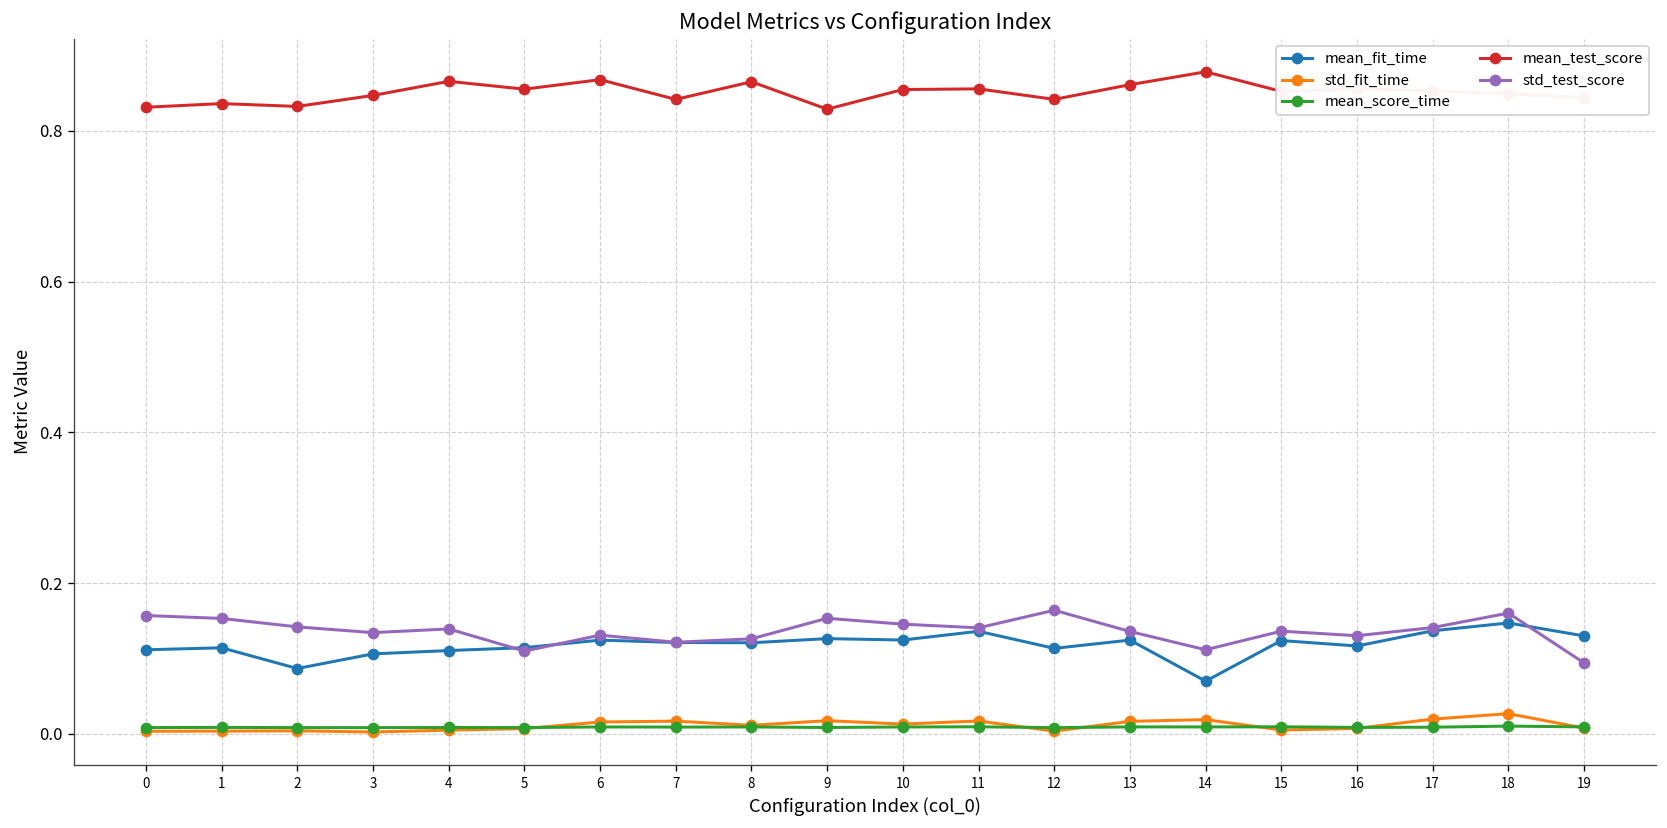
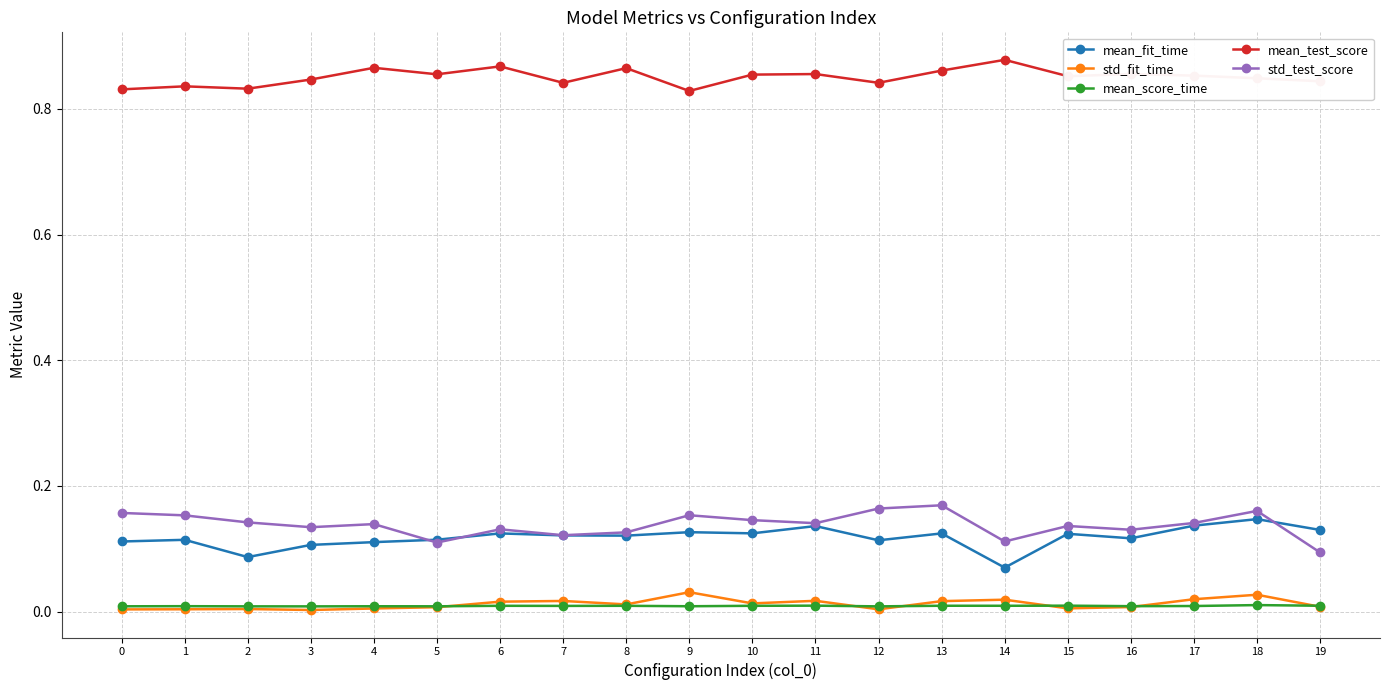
  {
    "mean_fit_time": {
      "0": 0.11,
      "1": 0.11,
      "2": 0.09,
      "3": 0.11,
      "4": 0.11,
      "5": 0.11,
      "6": 0.12,
      "8": 0.12,
      "9": 0.13,
      "10": 0.12,
      "11": 0.14,
      "12": 0.11,
      "13": 0.12,
      "14": 0.07,
      "15": 0.12,
      "16": 0.12,
      "17": 0.14,
      "18": 0.15,
      "19": 0.13
    },
    "std_fit_time": {
      "0": 0.00,
      "1": 0.00,
      "2": 0.00,
      "3": 0.00,
      "6": 0.02,
      "7": 0.02,
-     "9": 0.02,
+     "9": 0.03,
      "11": 0.02,
      "12": 0.00,
      "13": 0.02,
      "14": 0.02,
      "15": 0.01,
      "17": 0.02,
      "18": 0.03
    },
    "mean_score_time": {
      "0": 0.01,
      "1": 0.01,
      "2": 0.01,
      "3": 0.01,
      "6": 0.01,
      "7": 0.01,
      "9": 0.01,
      "11": 0.01,
      "12": 0.01,
      "13": 0.01,
      "14": 0.01,
      "15": 0.01,
      "17": 0.01,
      "18": 0.01
    },
    "mean_test_score": {
      "0": 0.83,
      "1": 0.84,
      "2": 0.83,
      "3": 0.85,
      "4": 0.87,
      "5": 0.86,
      "6": 0.87,
      "7": 0.84,
      "8": 0.86,
      "9": 0.83,
      "10": 0.85,
      "11": 0.86,
      "12": 0.84,
      "13": 0.86,
      "14": 0.88
    },
    "std_test_score": {
      "0": 0.16,
      "1": 0.15,
      "2": 0.14,
      "3": 0.13,
      "4": 0.14,
      "5": 0.11,
      "6": 0.13,
      "8": 0.13,
      "9": 0.15,
      "10": 0.15,
      "11": 0.14,
      "12": 0.16,
-     "13": 0.14,
+     "13": 0.17,
      "14": 0.11,
      "15": 0.14,
      "16": 0.13,
      "17": 0.14,
      "18": 0.16,
      "19": 0.09
    }
  }
